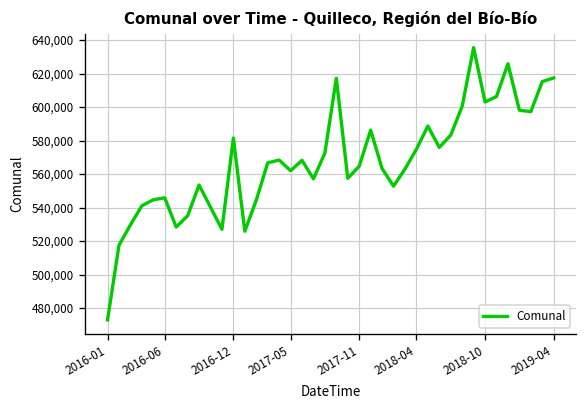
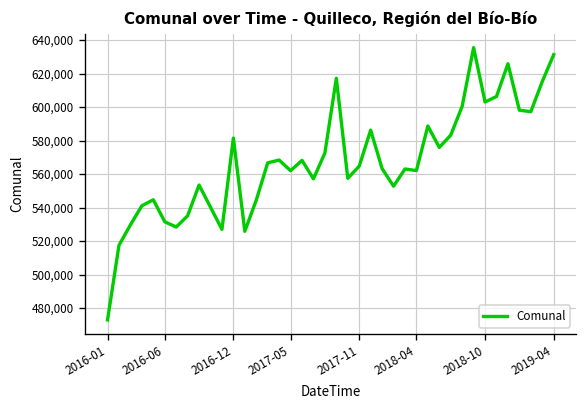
  {
    "2016-01": "473,000",
-   "2016-06": "546,000",
+   "2016-06": "532,000",
    "2016-12": "581,000",
    "2017-05": "562,000",
    "2017-11": "565,000",
-   "2018-04": "575,000",
+   "2018-04": "562,000",
    "2018-10": "603,000",
-   "2019-04": "617,000"
+   "2019-04": "631,000"
  }
